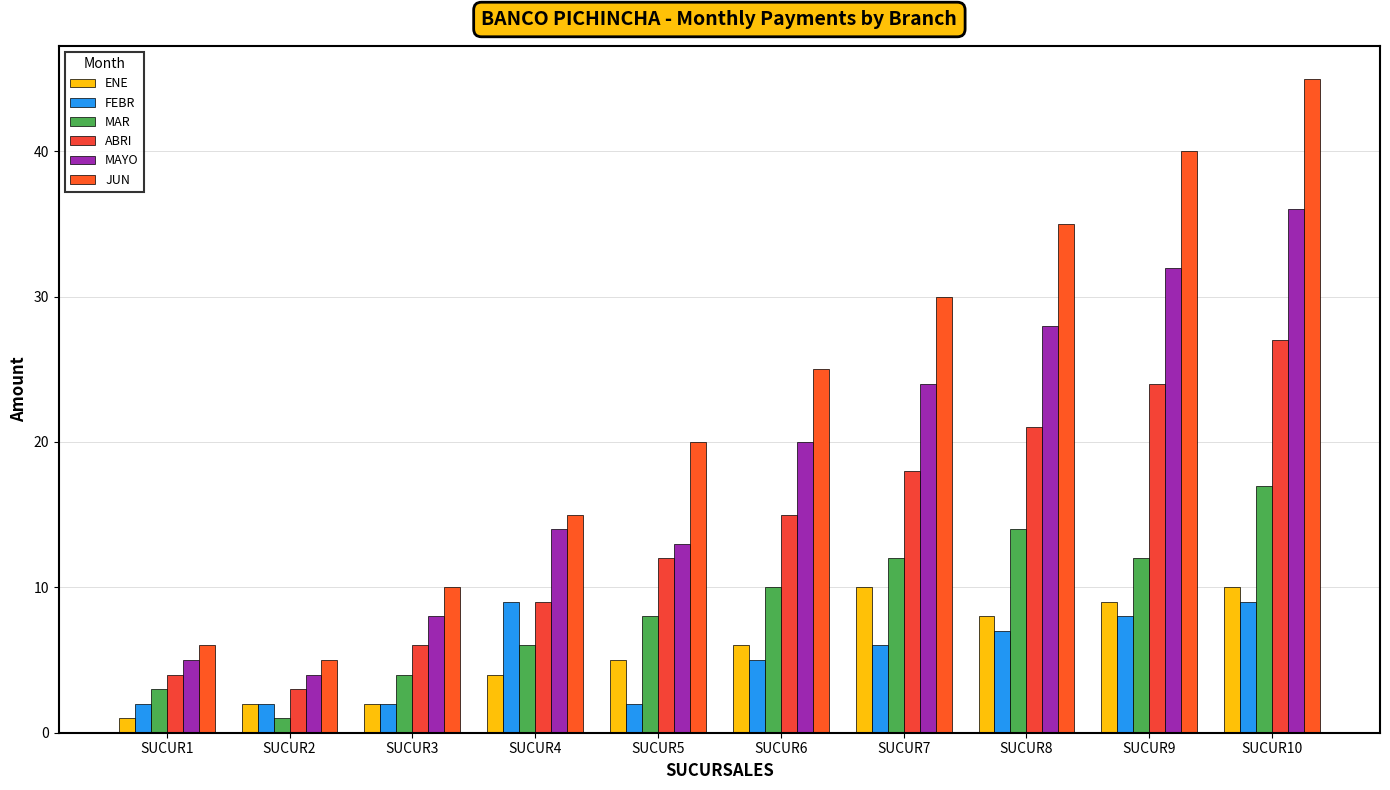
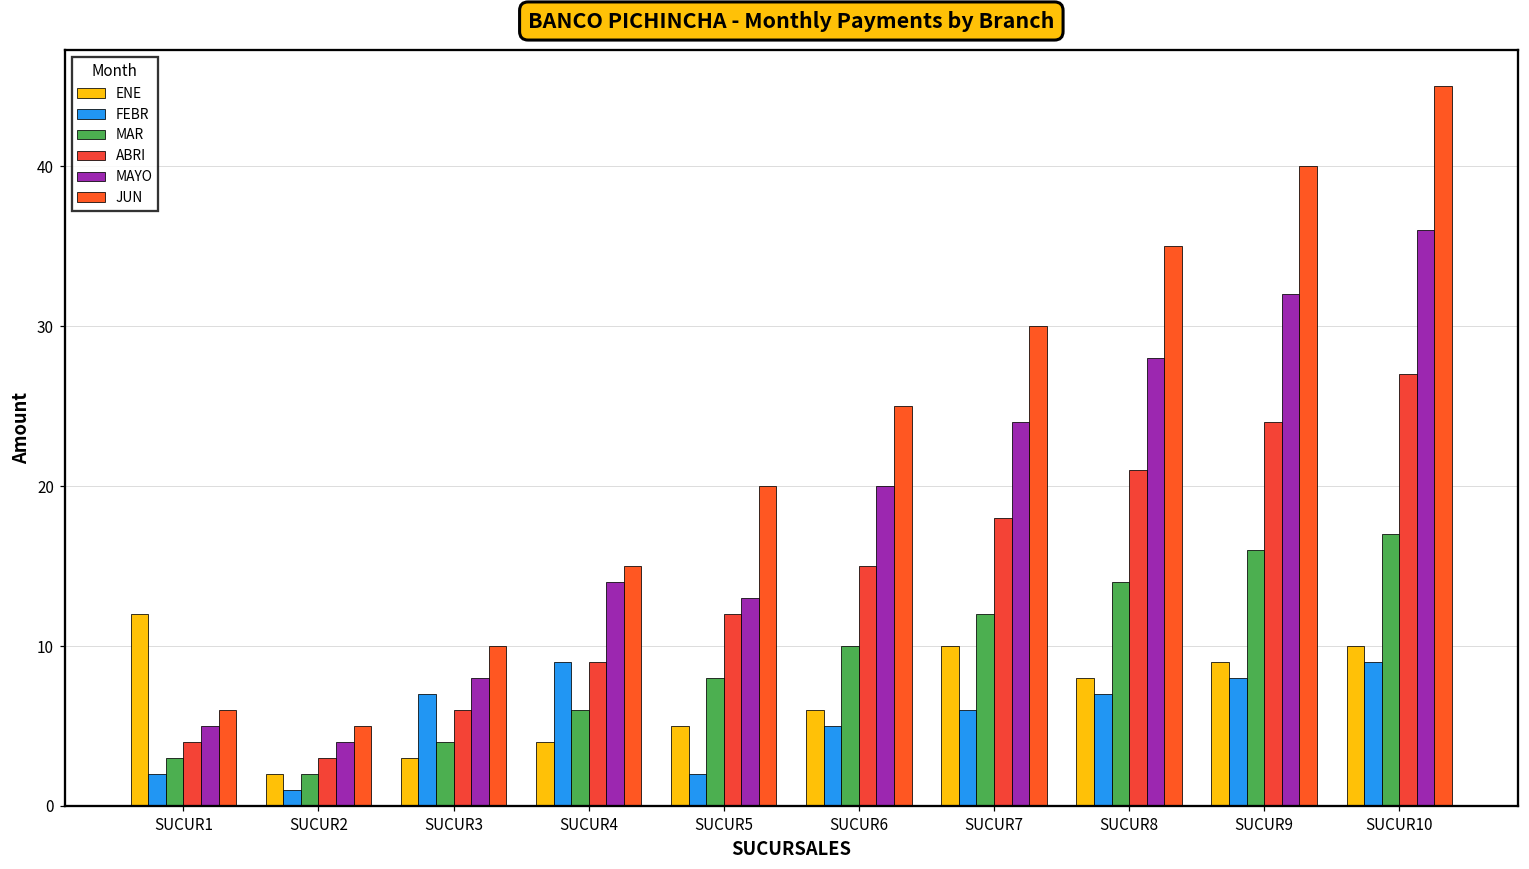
  {
    "ENE": {
-     "SUCUR1": 1,
+     "SUCUR1": 12,
      "SUCUR2": 2,
-     "SUCUR3": 2,
+     "SUCUR3": 3,
      "SUCUR4": 4,
      "SUCUR5": 5,
      "SUCUR6": 6,
      "SUCUR7": 10,
      "SUCUR8": 8,
      "SUCUR9": 9,
      "SUCUR10": 10
    },
    "FEBR": {
      "SUCUR1": 2,
-     "SUCUR2": 2,
-     "SUCUR3": 2,
+     "SUCUR2": 1,
+     "SUCUR3": 7,
      "SUCUR4": 9,
      "SUCUR5": 2,
      "SUCUR6": 5,
      "SUCUR7": 6,
      "SUCUR8": 7,
      "SUCUR9": 8,
      "SUCUR10": 9
    },
    "MAR": {
      "SUCUR1": 3,
-     "SUCUR2": 1,
+     "SUCUR2": 2,
      "SUCUR3": 4,
      "SUCUR4": 6,
      "SUCUR5": 8,
      "SUCUR6": 10,
      "SUCUR7": 12,
      "SUCUR8": 14,
-     "SUCUR9": 12,
+     "SUCUR9": 16,
      "SUCUR10": 17
    },
    "MAYO": {
      "SUCUR1": 5,
      "SUCUR2": 4,
      "SUCUR3": 8,
      "SUCUR4": 14,
      "SUCUR5": 13,
      "SUCUR6": 20,
      "SUCUR7": 24,
      "SUCUR8": 28,
      "SUCUR9": 32,
      "SUCUR10": 36
    }
  }
